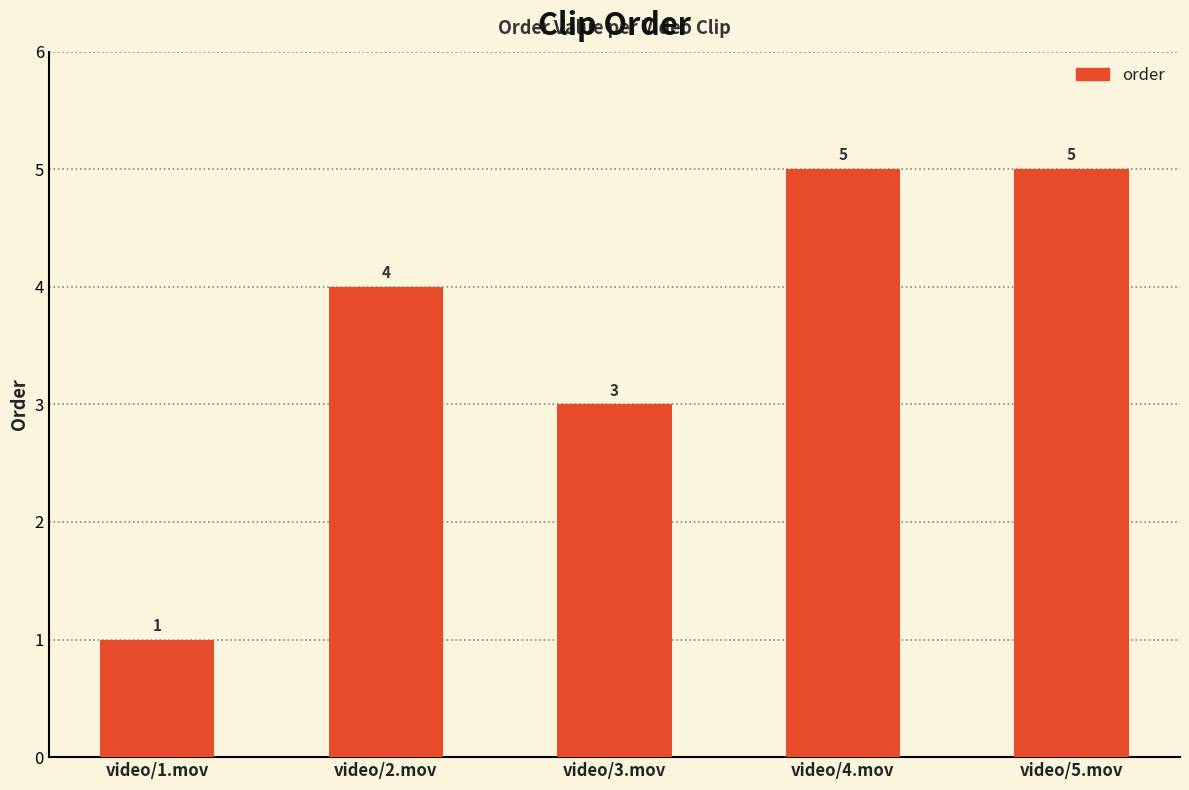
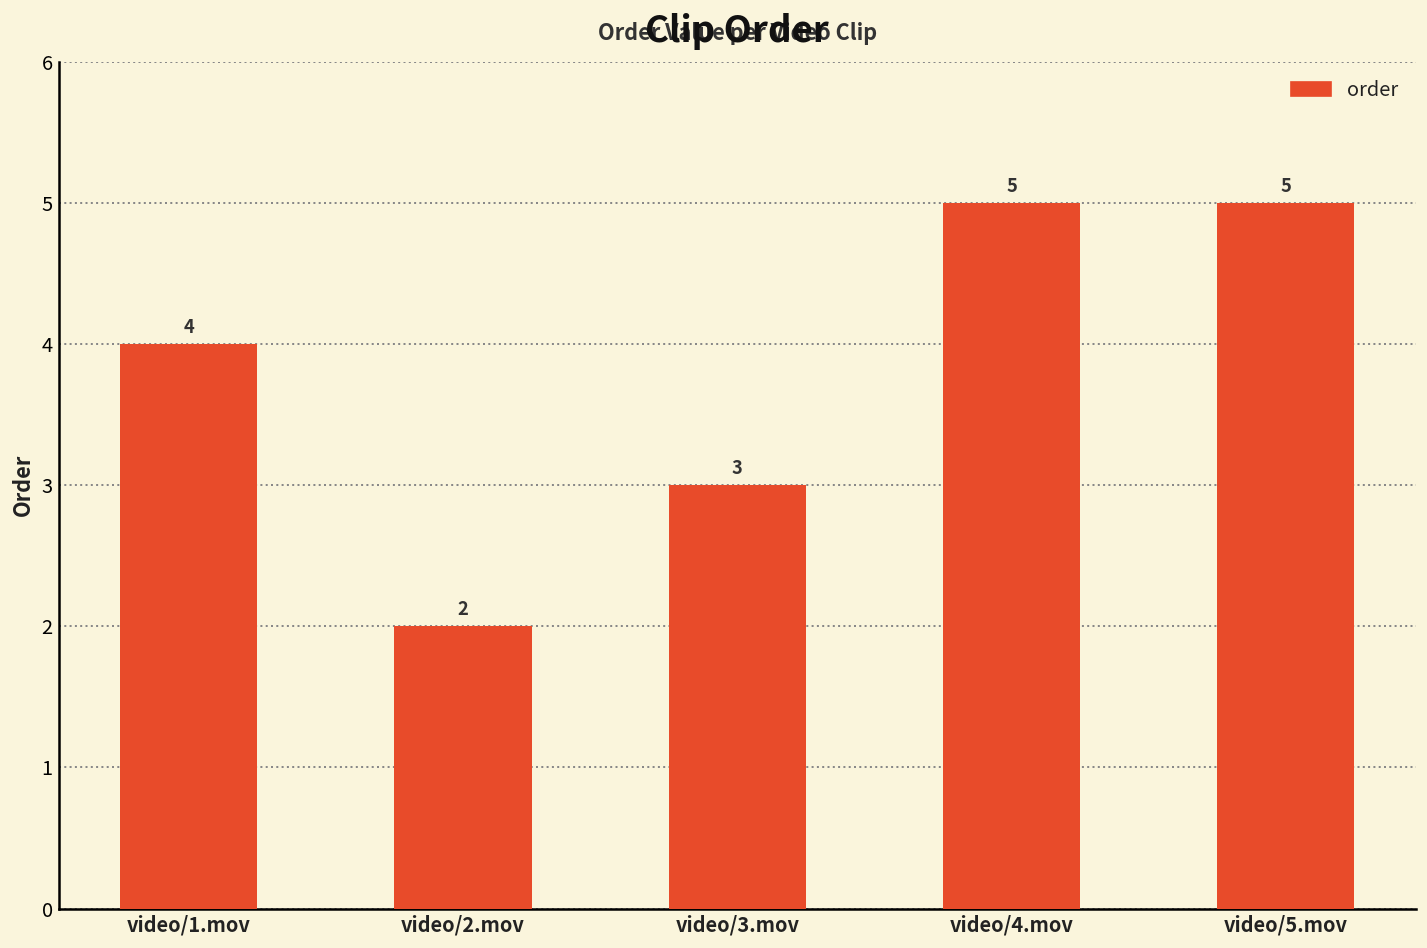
  {
-   "video/1.mov": 1,
-   "video/2.mov": 4,
+   "video/1.mov": 4,
+   "video/2.mov": 2,
    "video/3.mov": 3,
    "video/4.mov": 5,
    "video/5.mov": 5
  }
